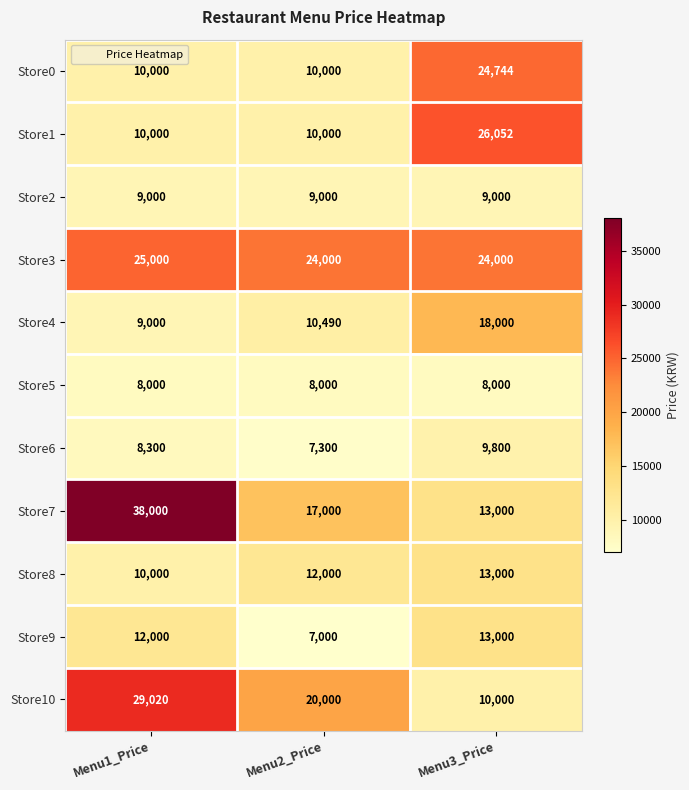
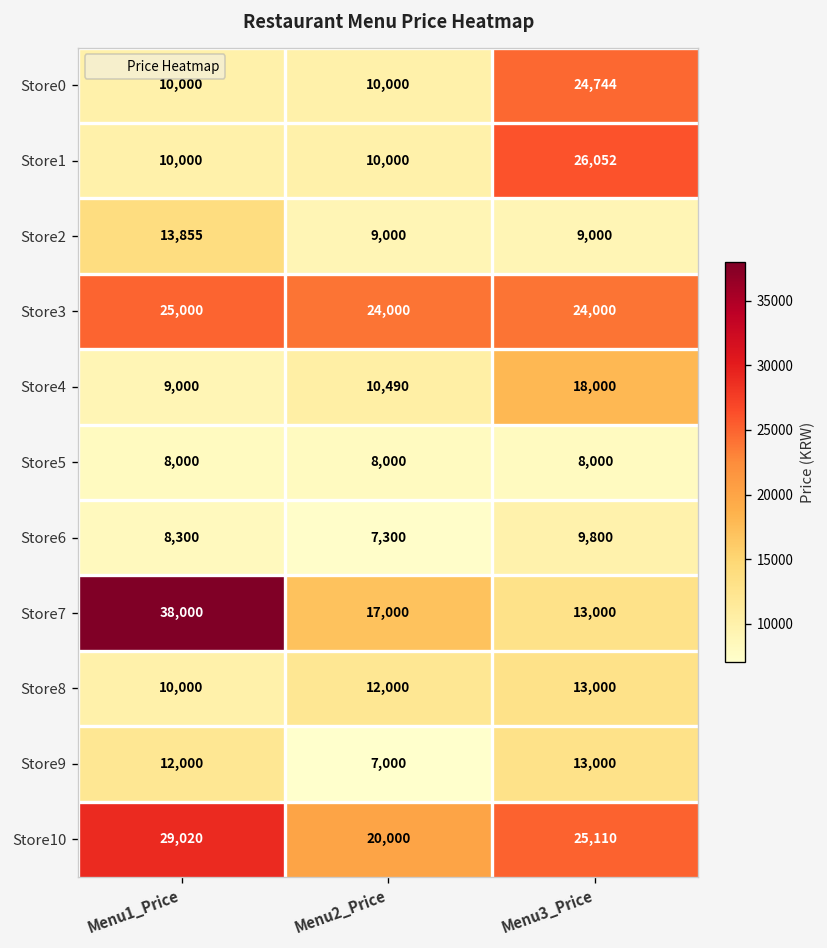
  {
    "Store0": {
      "Menu1_Price": "10,000",
      "Menu2_Price": "10,000",
      "Menu3_Price": "24,744"
    },
    "Store1": {
      "Menu1_Price": "10,000",
      "Menu2_Price": "10,000",
      "Menu3_Price": "26,052"
    },
    "Store2": {
-     "Menu1_Price": "9,000",
+     "Menu1_Price": "13,855",
      "Menu2_Price": "9,000",
      "Menu3_Price": "9,000"
    },
    "Store3": {
      "Menu1_Price": "25,000",
      "Menu2_Price": "24,000",
      "Menu3_Price": "24,000"
    },
    "Store4": {
      "Menu1_Price": "9,000",
      "Menu2_Price": "10,490",
      "Menu3_Price": "18,000"
    },
    "Store5": {
      "Menu1_Price": "8,000",
      "Menu2_Price": "8,000",
      "Menu3_Price": "8,000"
    },
    "Store6": {
      "Menu1_Price": "8,300",
      "Menu2_Price": "7,300",
      "Menu3_Price": "9,800"
    },
    "Store7": {
      "Menu1_Price": "38,000",
      "Menu2_Price": "17,000",
      "Menu3_Price": "13,000"
    },
    "Store8": {
      "Menu1_Price": "10,000",
      "Menu2_Price": "12,000",
      "Menu3_Price": "13,000"
    },
    "Store9": {
      "Menu1_Price": "12,000",
      "Menu2_Price": "7,000",
      "Menu3_Price": "13,000"
    },
    "Store10": {
      "Menu1_Price": "29,020",
      "Menu2_Price": "20,000",
-     "Menu3_Price": "10,000"
+     "Menu3_Price": "25,110"
    }
  }
